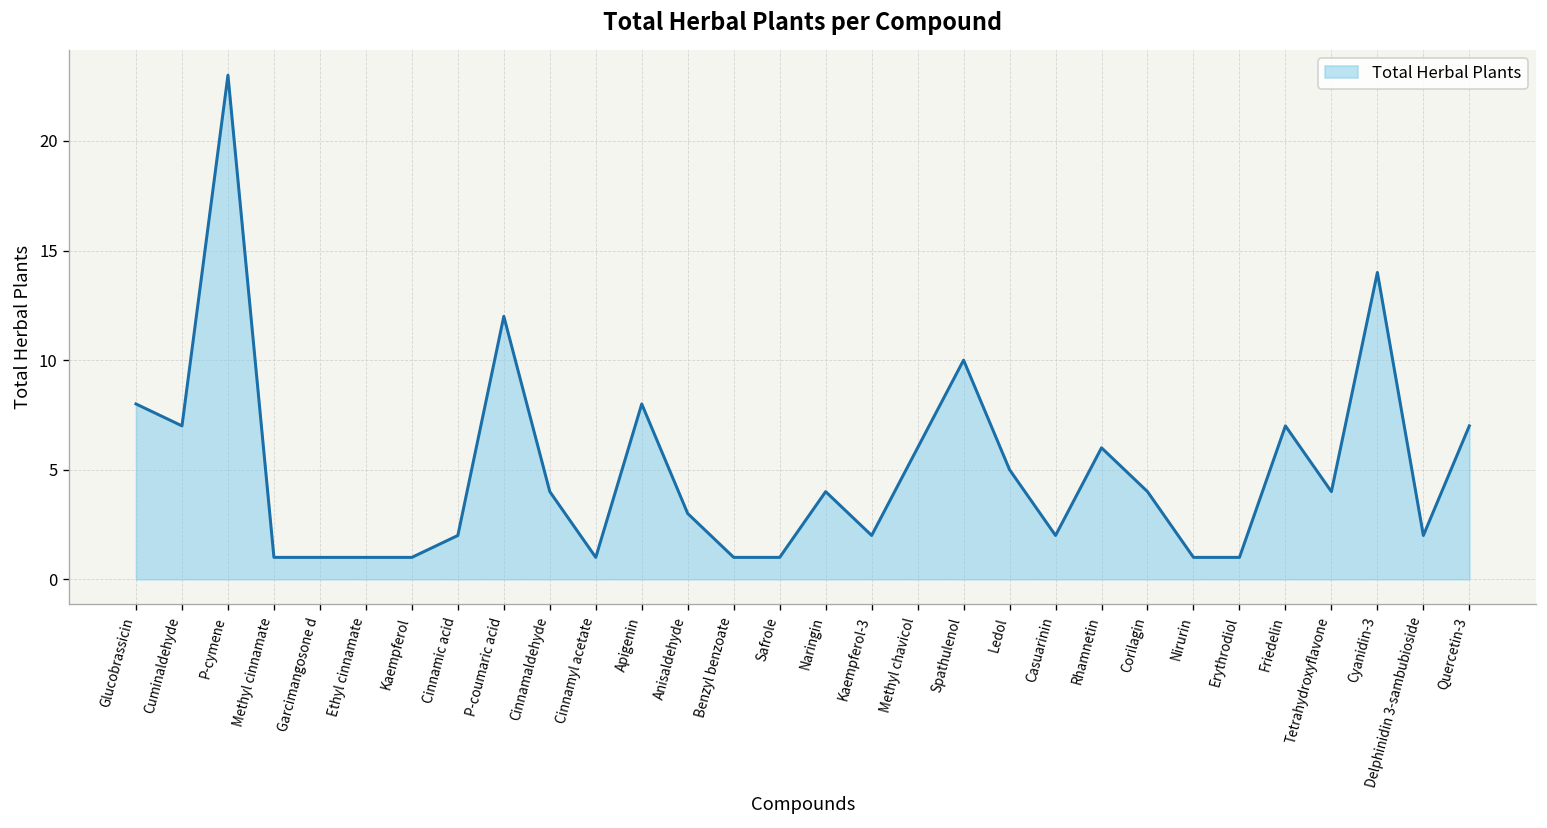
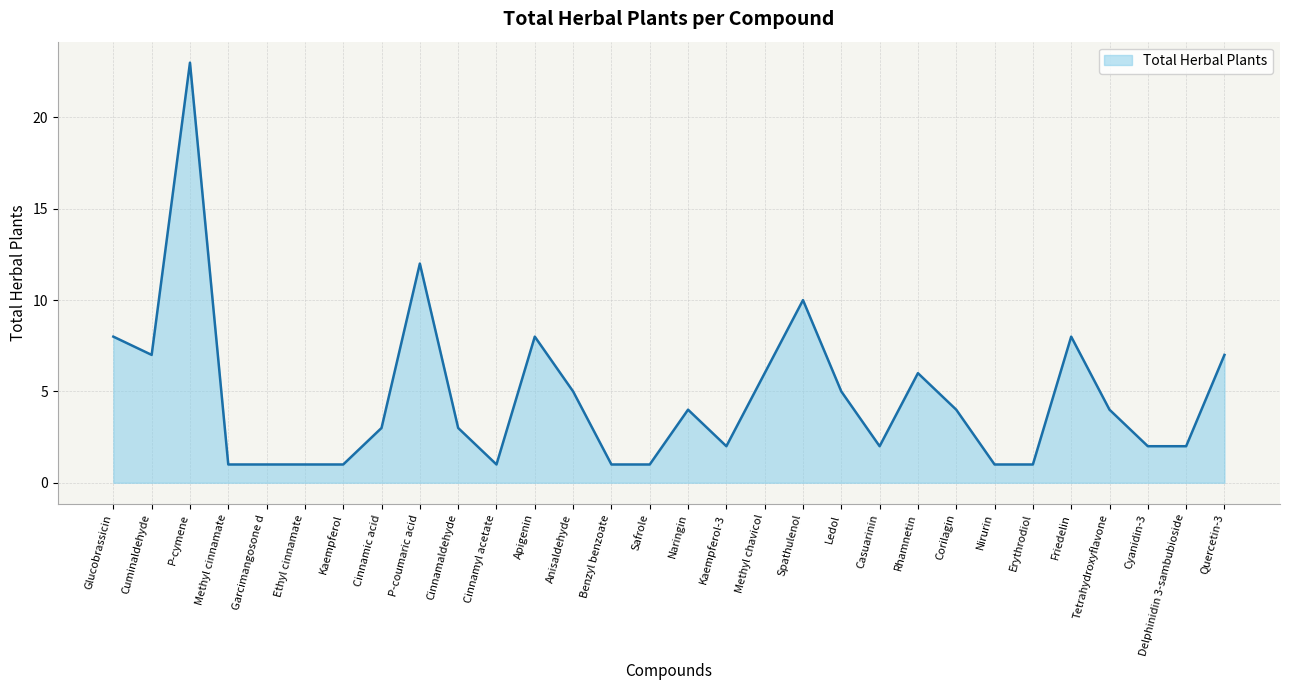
  {
    "Glucobrassicin": 8,
    "Cuminaldehyde": 7,
    "P-cymene": 23,
    "Methyl cinnamate": 1,
    "Garcimangosone d": 1,
    "Ethyl cinnamate": 1,
    "Kaempferol": 1,
-   "Cinnamic acid": 2,
+   "Cinnamic acid": 3,
    "P-coumaric acid": 12,
-   "Cinnamaldehyde": 4,
+   "Cinnamaldehyde": 3,
    "Cinnamyl acetate": 1,
    "Apigenin": 8,
-   "Anisaldehyde": 3,
+   "Anisaldehyde": 5,
    "Benzyl benzoate": 1,
    "Safrole": 1,
    "Naringin": 4,
    "Kaempferol-3": 2,
    "Methyl chavicol": 6,
    "Spathulenol": 10,
    "Ledol": 5,
    "Casuarinin": 2,
    "Rhamnetin": 6,
    "Corilagin": 4,
    "Nirurin": 1,
    "Erythrodiol": 1,
-   "Friedelin": 7,
+   "Friedelin": 8,
    "Tetrahydroxyflavone": 4,
-   "Cyanidin-3": 14,
+   "Cyanidin-3": 2,
    "Delphinidin 3-sambubioside": 2,
    "Quercetin-3": 7
  }
